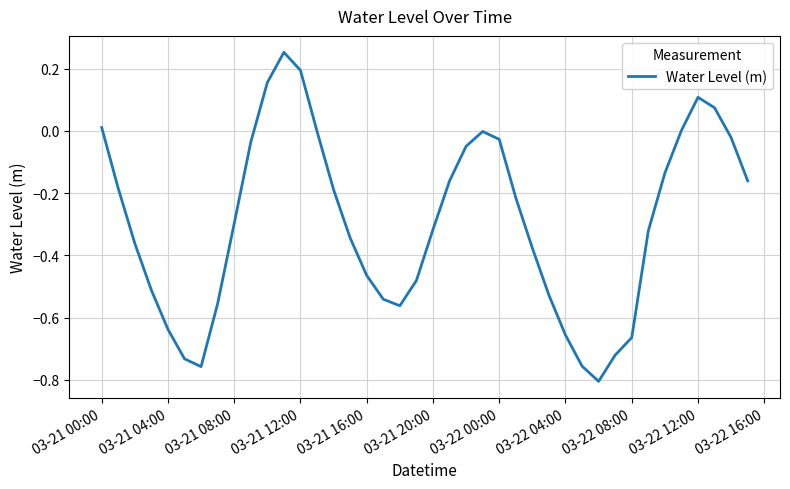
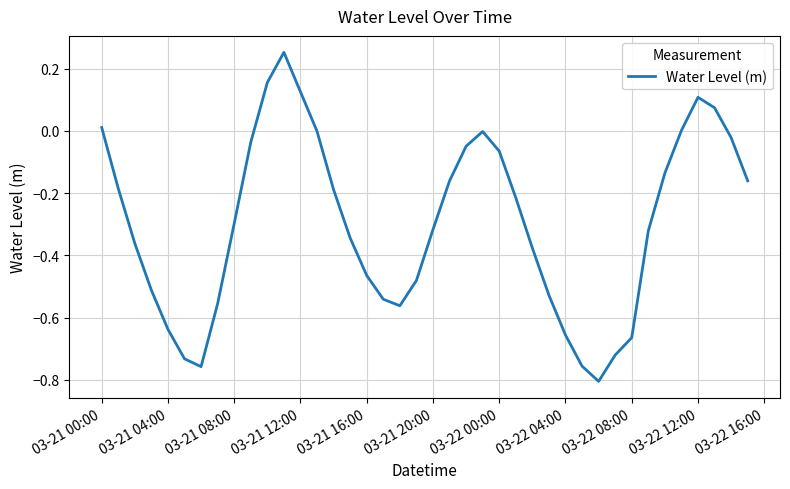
  {
    "03-21 00:00": 0.01,
    "03-21 04:00": -0.64,
    "03-21 08:00": -0.30,
-   "03-21 12:00": 0.19,
+   "03-21 12:00": 0.13,
    "03-21 16:00": -0.46,
    "03-21 20:00": -0.32,
-   "03-22 00:00": -0.03,
+   "03-22 00:00": -0.07,
    "03-22 04:00": -0.66,
    "03-22 08:00": -0.66,
    "03-22 12:00": 0.11
  }
